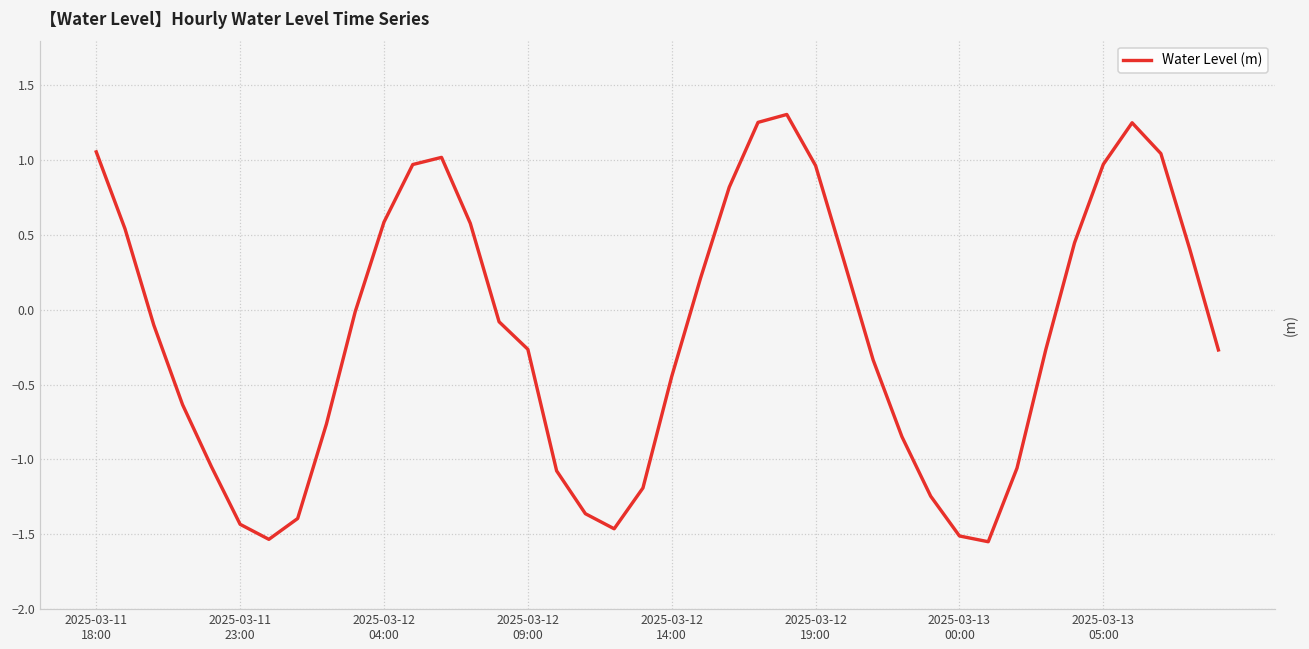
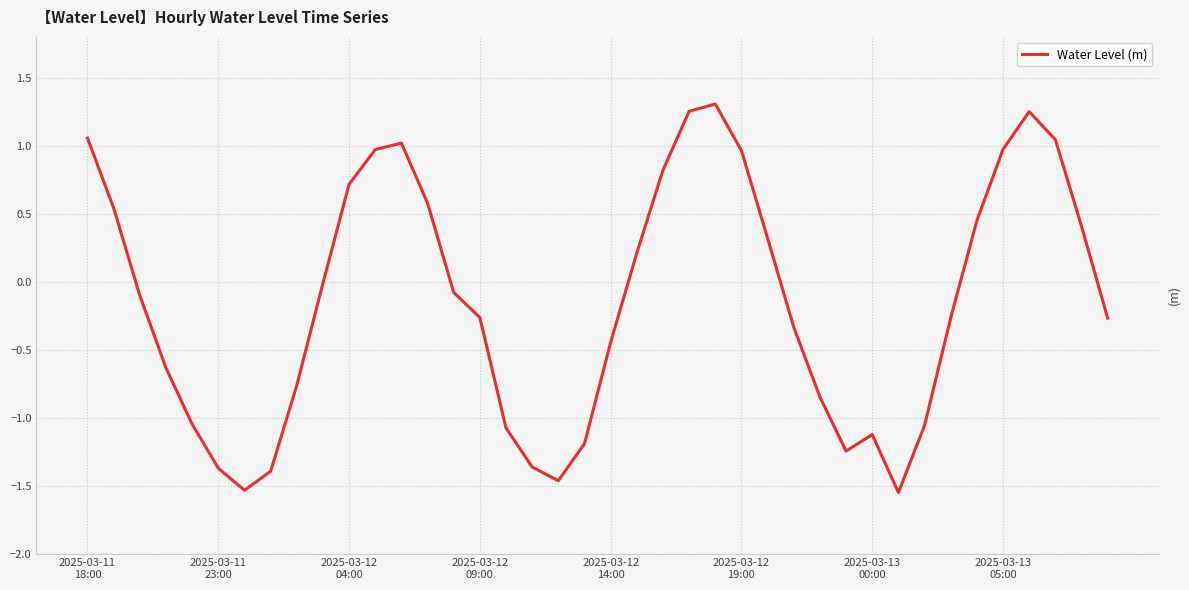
  {
    "2025-03-11 18:00": 1.06,
-   "2025-03-11 23:00": -1.43,
-   "2025-03-12 04:00": 0.59,
+   "2025-03-11 23:00": -1.37,
+   "2025-03-12 04:00": 0.72,
    "2025-03-12 09:00": -0.26,
    "2025-03-12 14:00": -0.45,
    "2025-03-12 19:00": 0.96,
-   "2025-03-13 00:00": -1.51,
+   "2025-03-13 00:00": -1.12,
    "2025-03-13 05:00": 0.97
  }
